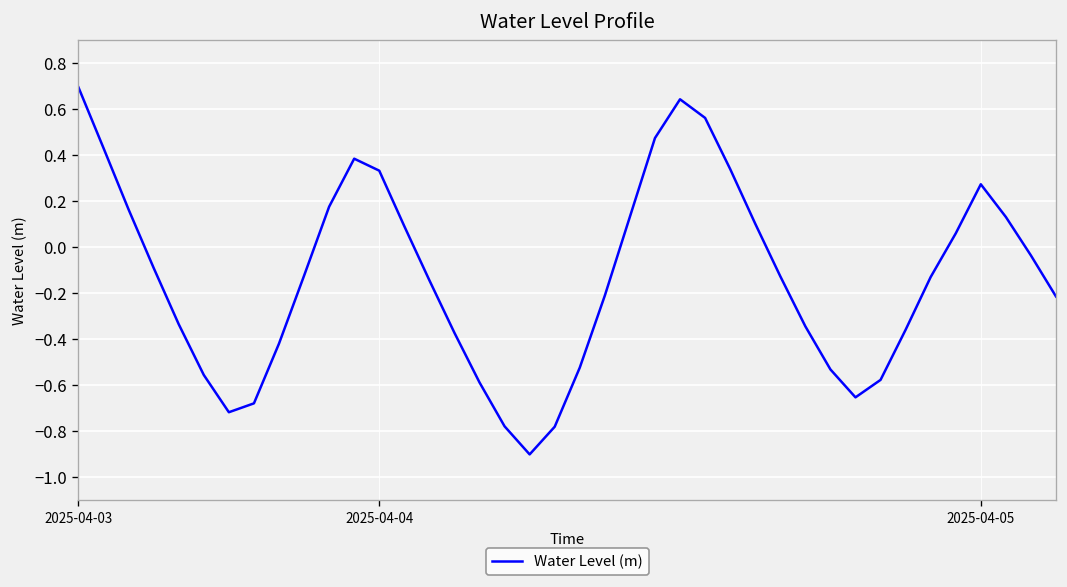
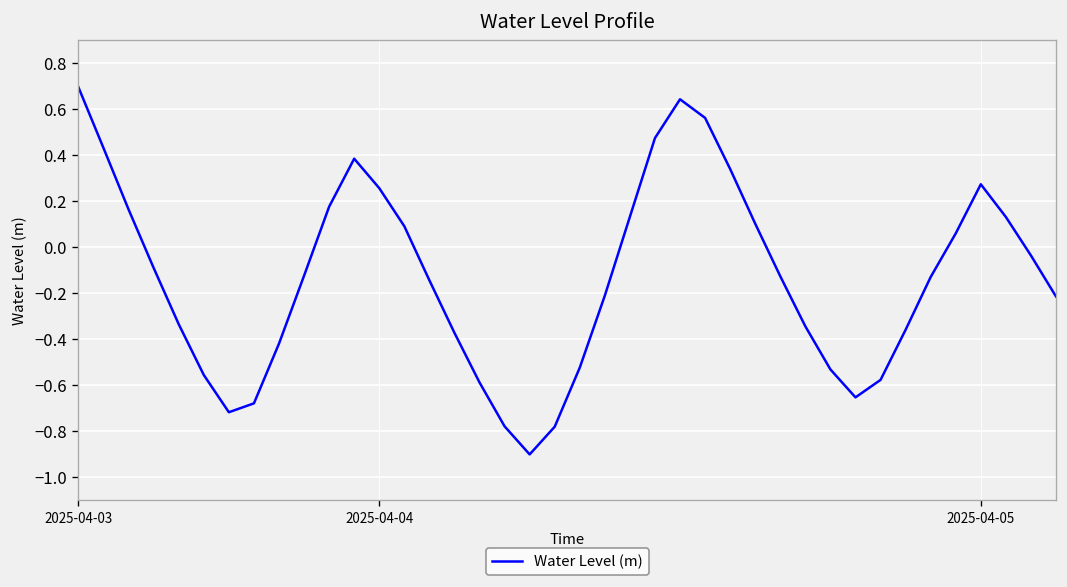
  {
    "2025-04-03": 0.70,
-   "2025-04-04": 0.33,
+   "2025-04-04": 0.26,
    "2025-04-05": 0.27
  }
